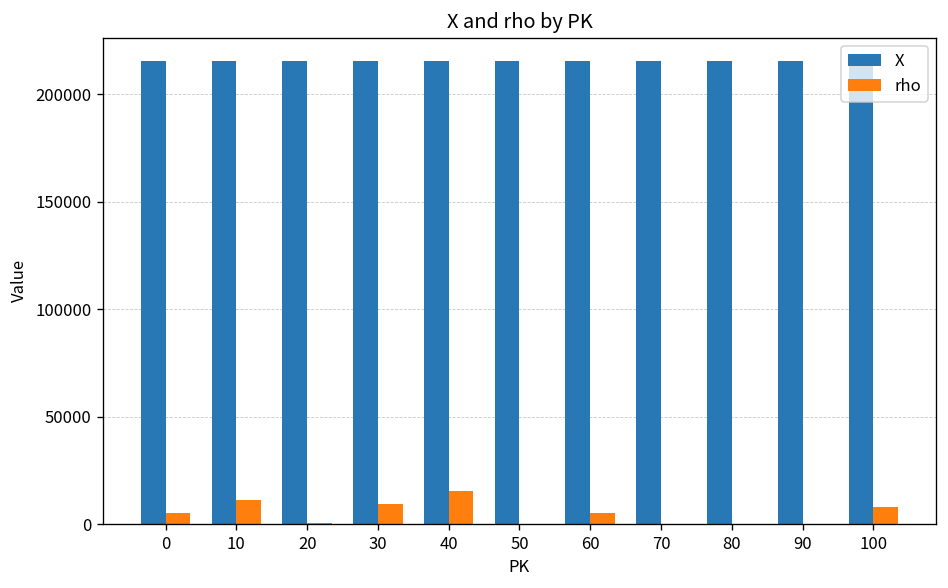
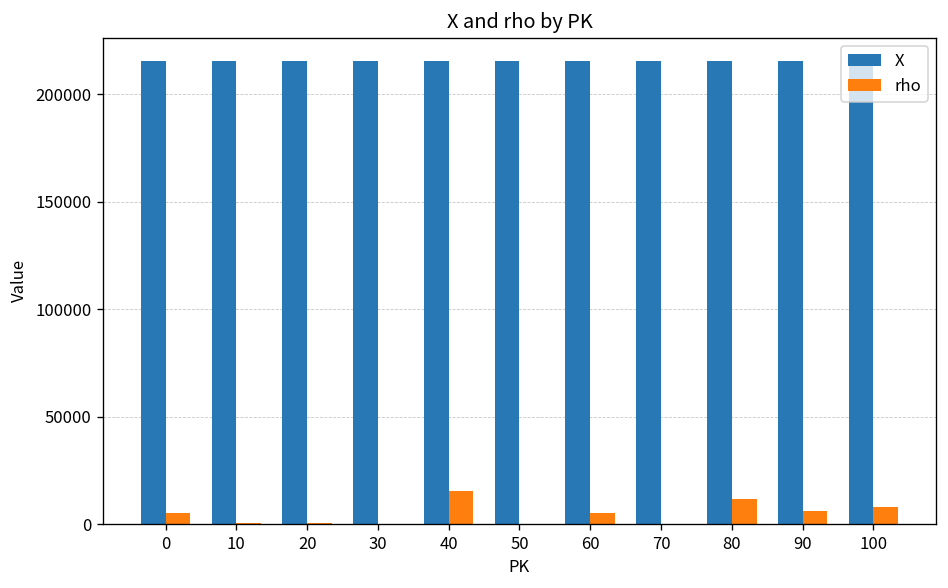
  {
    "X": {
      "0": 215000,
      "10": 215000,
      "20": 215000,
      "30": 215000,
      "40": 215000,
      "50": 215000,
      "60": 215000,
      "70": 215000,
      "80": 215000,
      "90": 215000
    },
    "rho": {
      "0": 5000,
-     "10": 11000,
-     "30": 9000,
+     "10": 0,
+     "30": 0,
      "40": 15000,
      "60": 5000,
-     "80": 0,
-     "90": 0,
+     "80": 12000,
+     "90": 6000,
      "100": 8000
    }
  }
